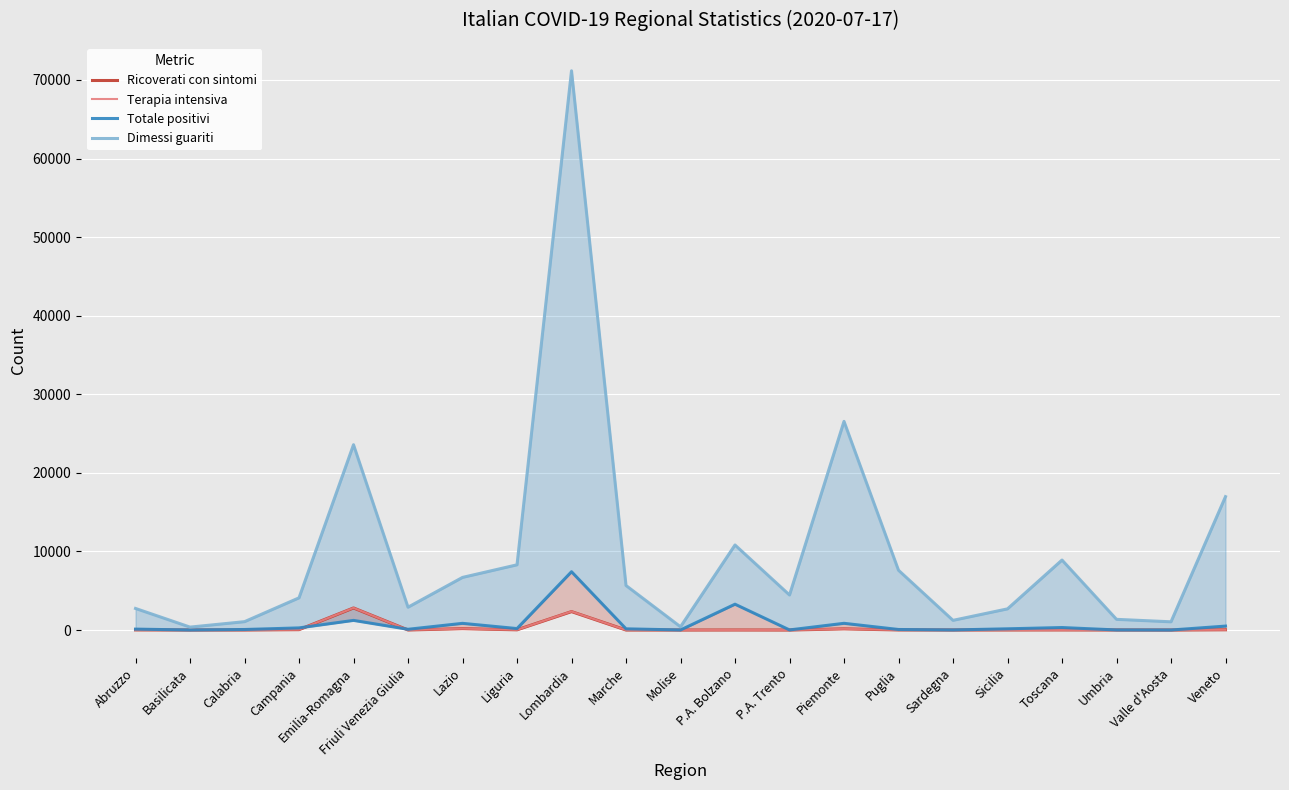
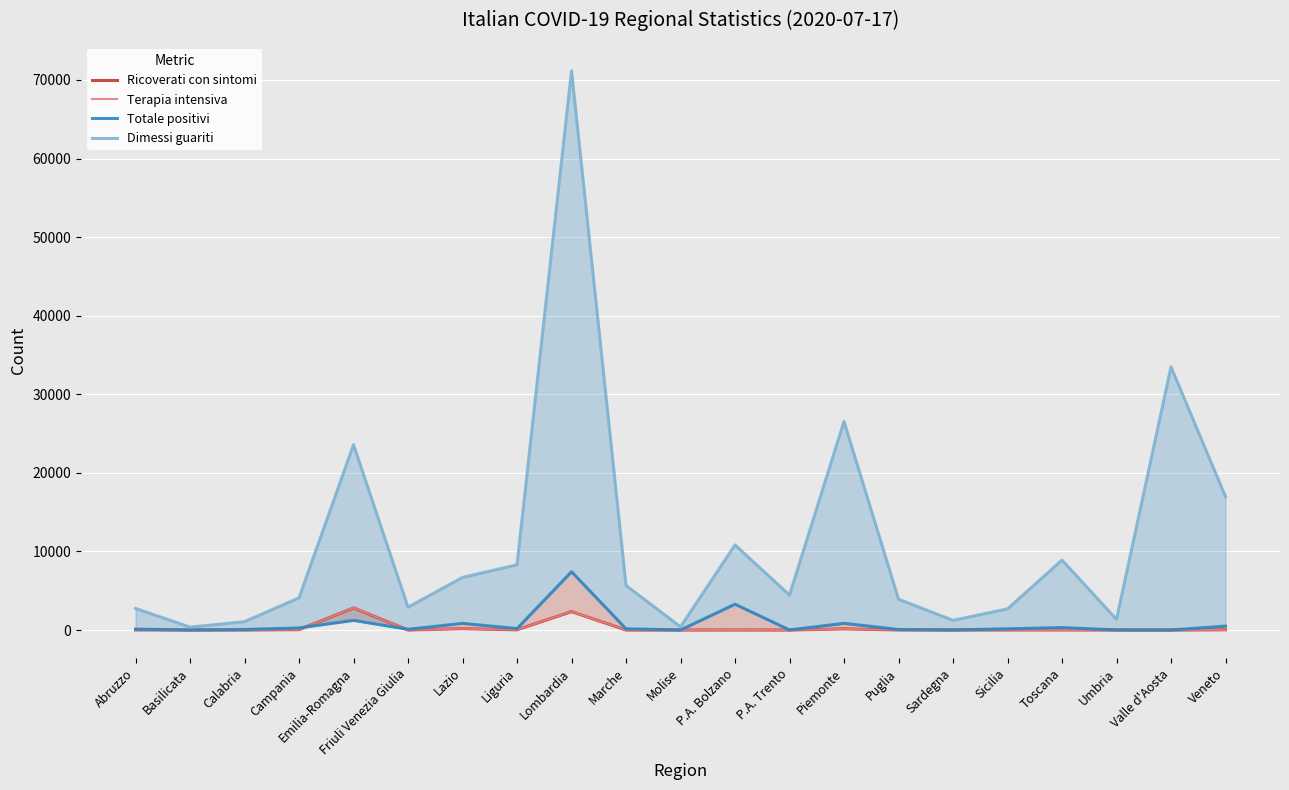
  {
    "Totale positivi": {
      "Emilia-Romagna": 1000
    },
    "Dimessi guariti": {
      "Abruzzo": 3000,
      "Basilicata": 0,
      "Calabria": 1000,
      "Campania": 4000,
      "Emilia-Romagna": 24000,
      "Friuli Venezia Giulia": 3000,
      "Lazio": 7000,
      "Liguria": 8000,
      "Lombardia": 71000,
      "Marche": 6000,
      "Molise": 0,
      "P.A. Bolzano": 11000,
      "P.A. Trento": 4000,
      "Piemonte": 27000,
-     "Puglia": 8000,
+     "Puglia": 4000,
      "Sardegna": 1000,
      "Sicilia": 3000,
      "Toscana": 9000,
      "Umbria": 1000,
-     "Valle d'Aosta": 1000,
+     "Valle d'Aosta": 33000,
      "Veneto": 17000
    }
  }
